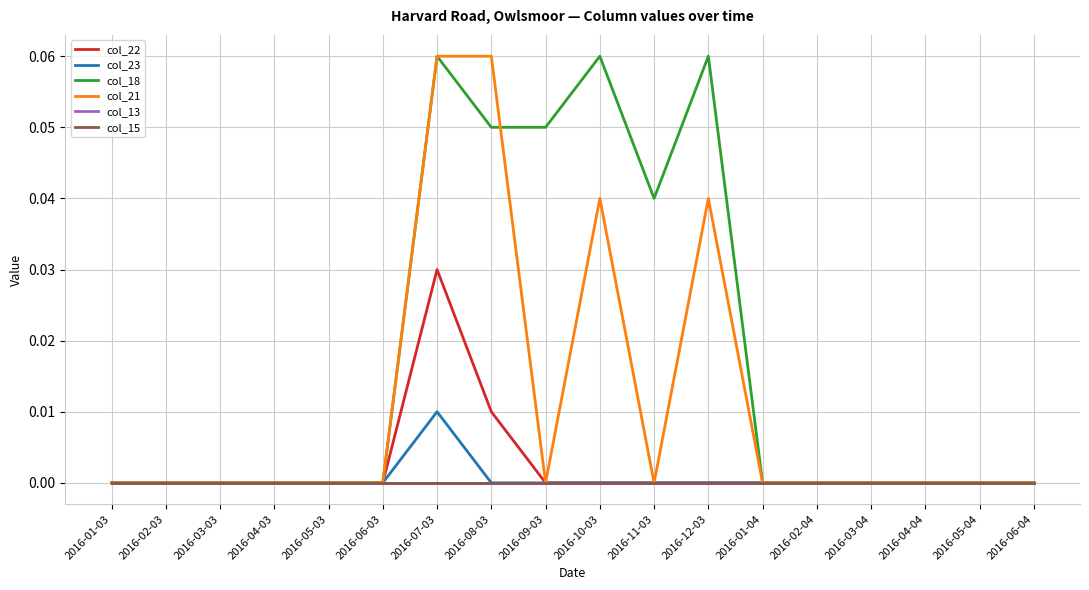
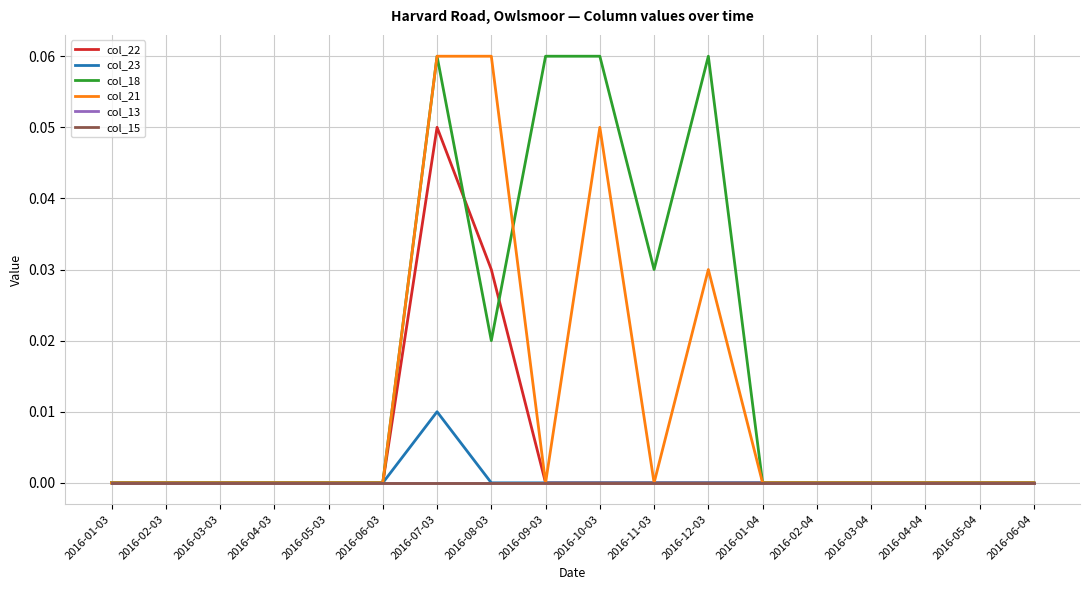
  {
    "col_22": {
-     "2016-07-03": 0.03,
-     "2016-08-03": 0.01
+     "2016-07-03": 0.05,
+     "2016-08-03": 0.03
    },
    "col_23": {
      "2016-07-03": 0.01
    },
    "col_18": {
-     "2016-08-03": 0.05,
-     "2016-09-03": 0.05,
+     "2016-08-03": 0.02,
+     "2016-09-03": 0.06,
      "2016-10-03": 0.06,
-     "2016-11-03": 0.04,
+     "2016-11-03": 0.03,
      "2016-12-03": 0.06
    },
    "col_21": {
      "2016-08-03": 0.06,
-     "2016-10-03": 0.04,
-     "2016-12-03": 0.04
+     "2016-10-03": 0.05,
+     "2016-12-03": 0.03
    },
    "col_15": {
      "2016-07-03": 0.00
    }
  }
